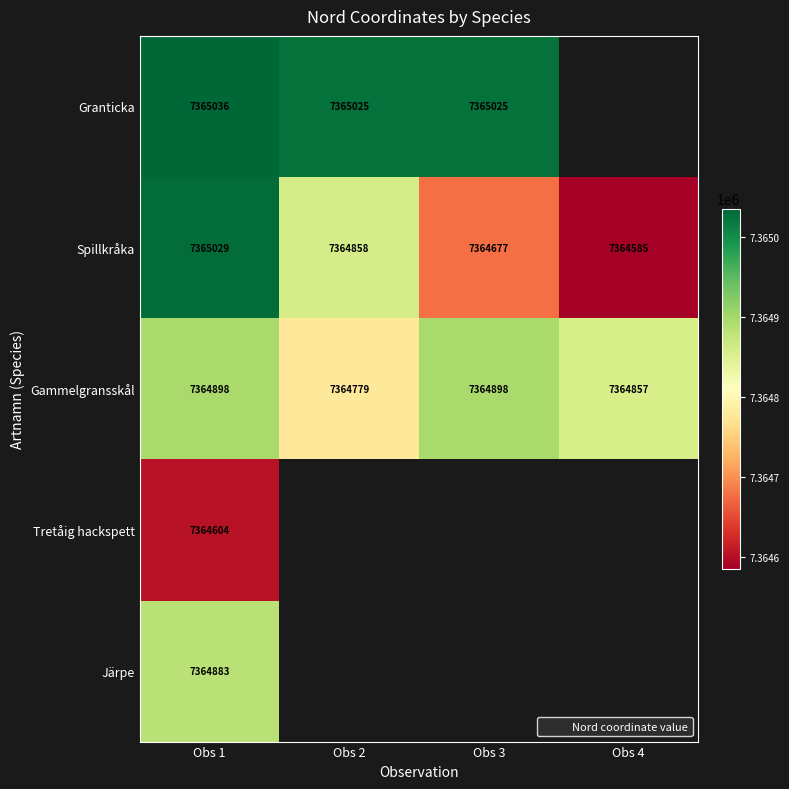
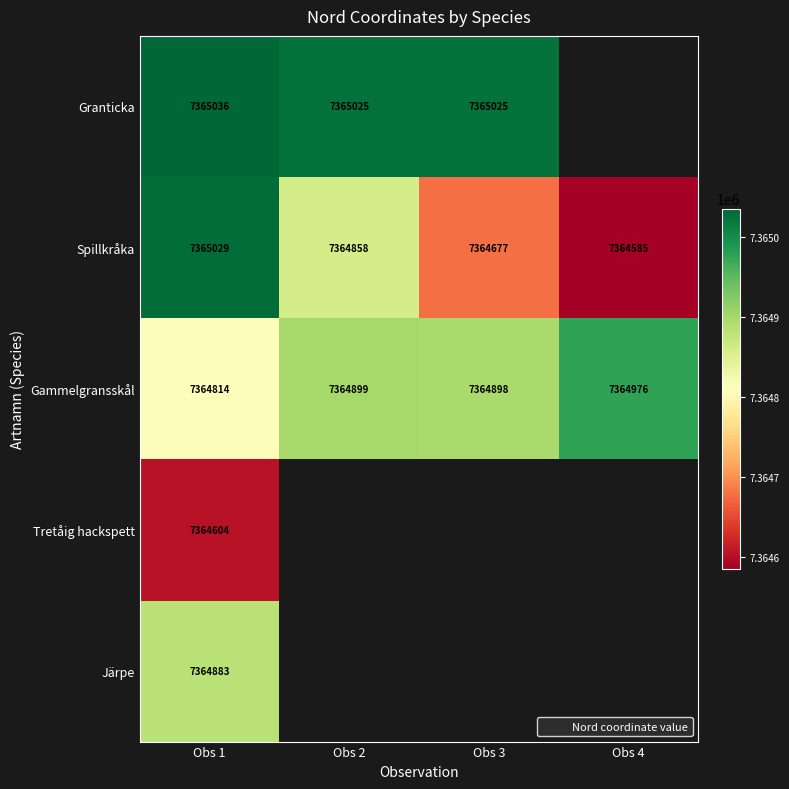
  {
    "Granticka": {
      "Obs 1": 7365036,
      "Obs 2": 7365025,
      "Obs 3": 7365025
    },
    "Spillkråka": {
      "Obs 1": 7365029,
      "Obs 2": 7364858,
      "Obs 3": 7364677,
      "Obs 4": 7364585
    },
    "Gammelgransskål": {
-     "Obs 1": 7364898,
-     "Obs 2": 7364779,
+     "Obs 1": 7364814,
+     "Obs 2": 7364899,
      "Obs 3": 7364898,
-     "Obs 4": 7364857
+     "Obs 4": 7364976
    },
    "Tretåig hackspett": {
      "Obs 1": 7364604
    },
    "Järpe": {
      "Obs 1": 7364883
    }
  }
